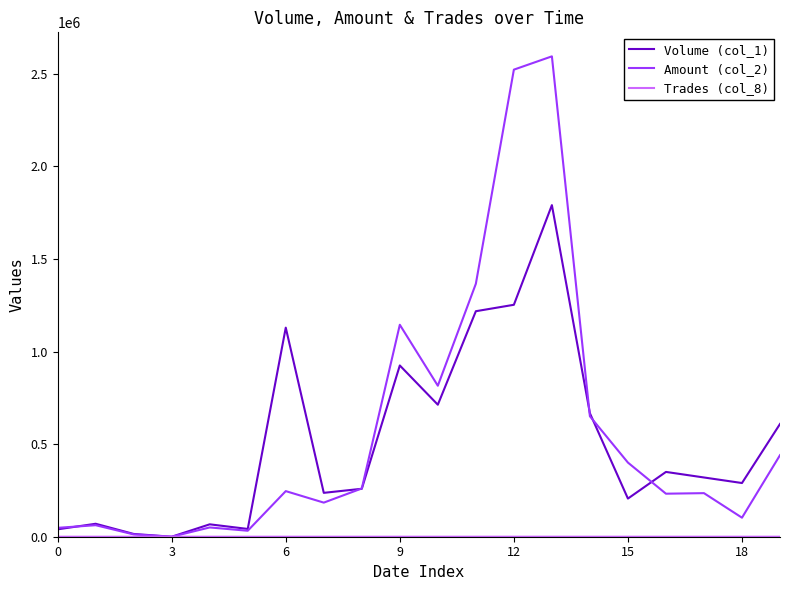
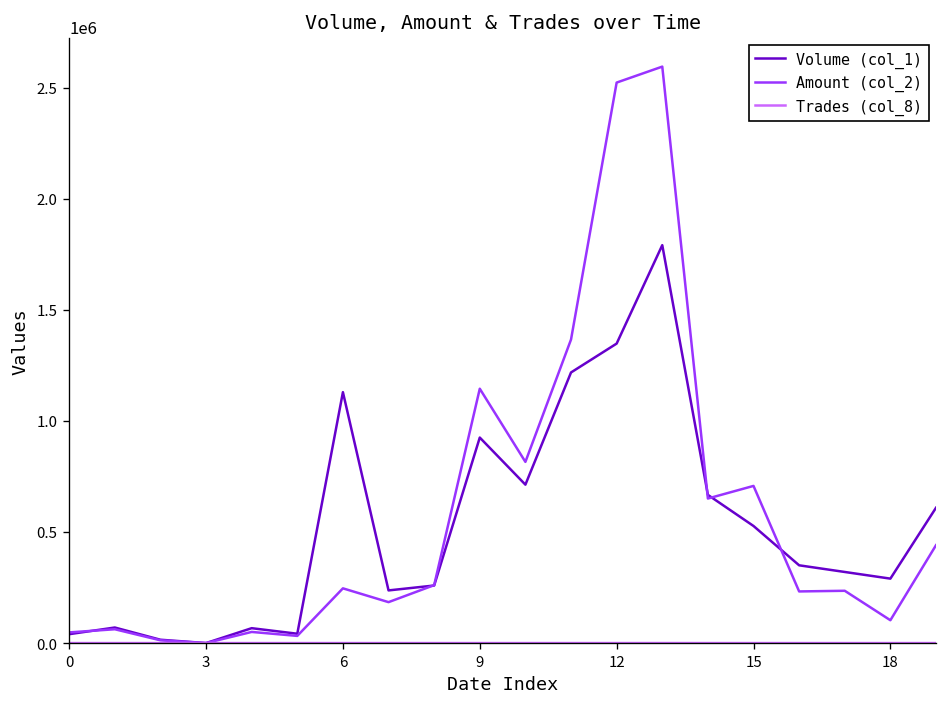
  {
    "Volume (col_1)": {
      "6": 1130000,
      "9": 930000,
-     "12": 1250000,
-     "15": 210000,
+     "12": 1350000,
+     "15": 530000,
      "18": 290000
    },
    "Amount (col_2)": {
      "6": 250000,
      "9": 1140000,
      "12": 2520000,
-     "15": 400000,
+     "15": 710000,
      "18": 100000
    },
    "Trades (col_8)": {
      "0": 0,
      "6": 0,
      "9": 0,
      "12": 0,
      "15": 0,
      "18": 0
    }
  }
